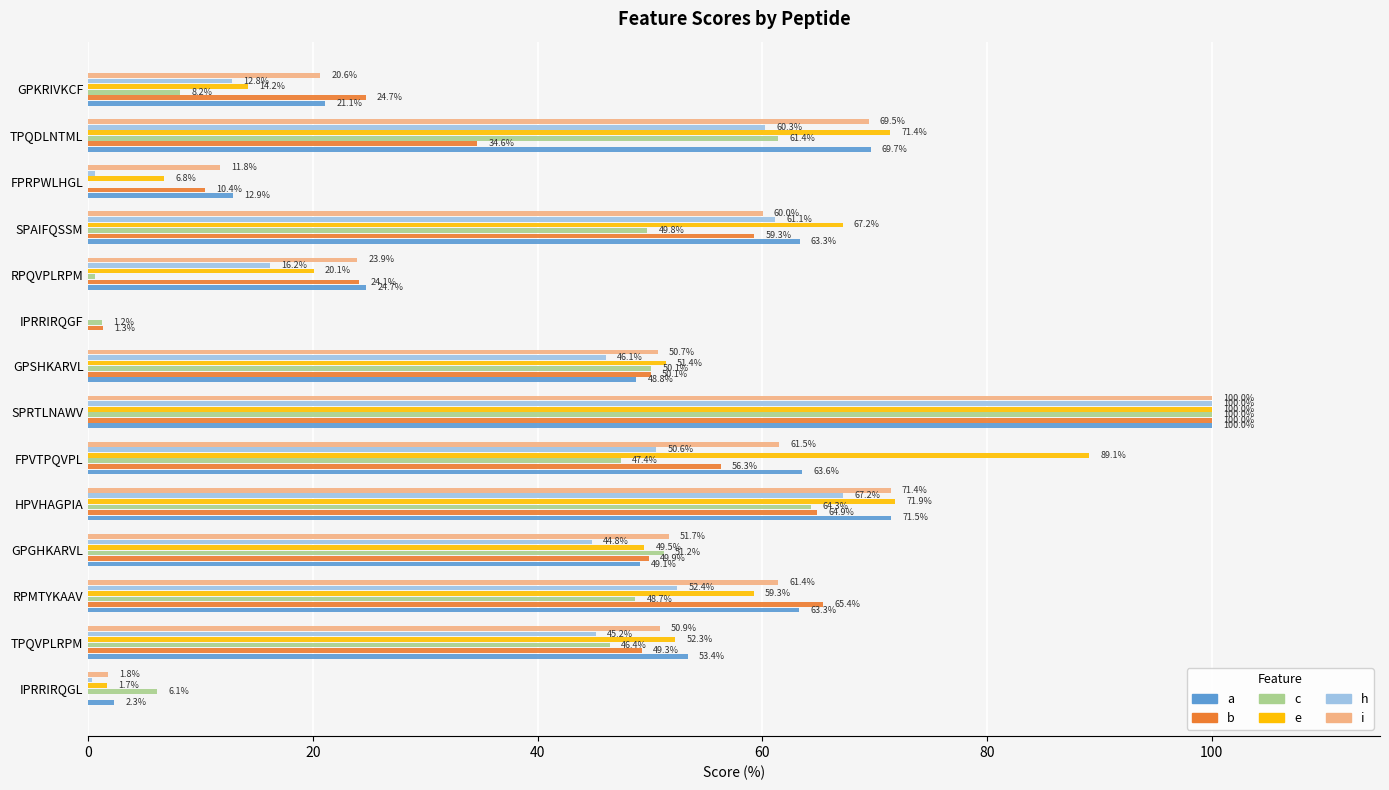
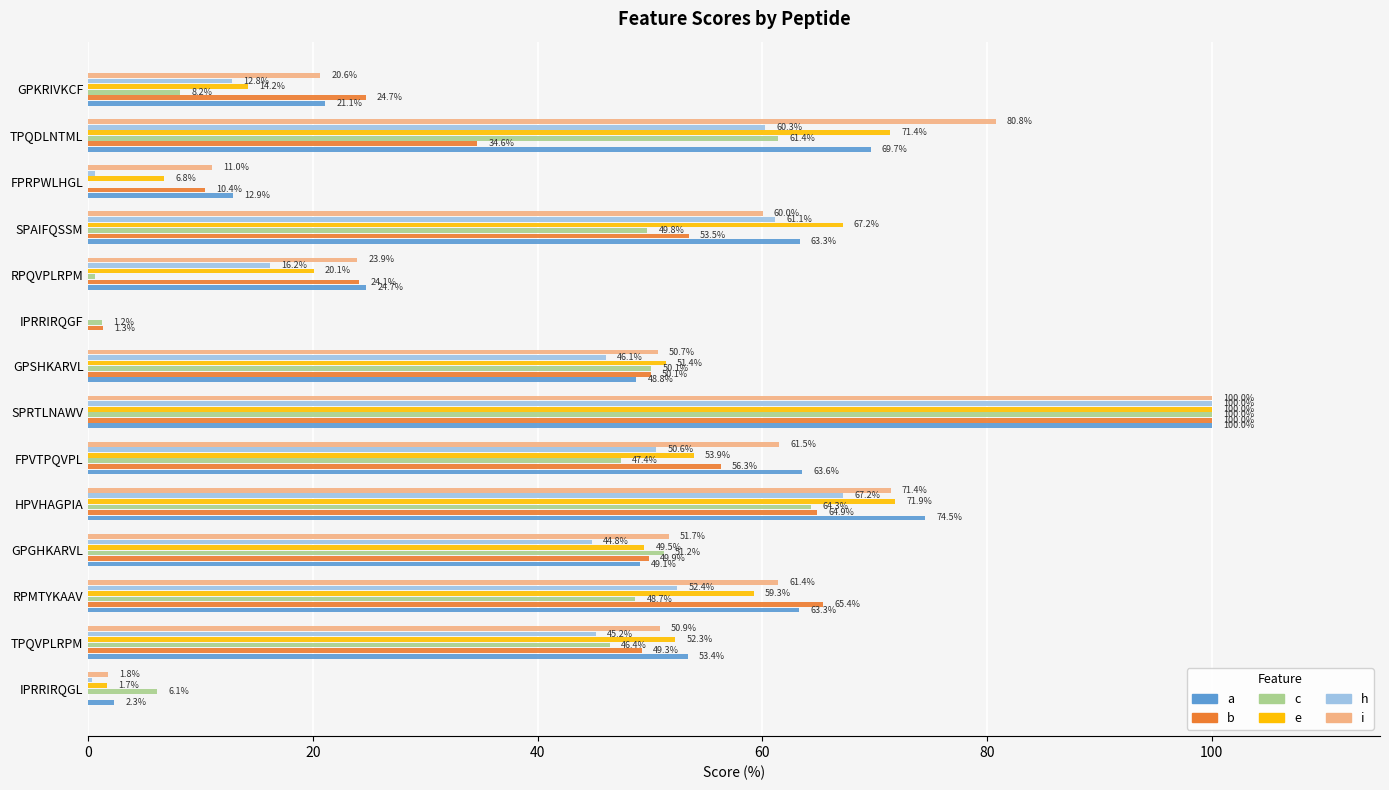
  {
    "a": {
      "GPKRIVKCF": "21.1%",
      "TPQDLNTML": "69.7%",
      "FPRPWLHGL": "12.9%",
      "SPAIFQSSM": "63.3%",
      "FPVTPQVPL": "63.6%",
-     "HPVHAGPIA": "71.5%",
+     "HPVHAGPIA": "74.5%",
      "RPMTYKAAV": "63.3%",
      "TPQVPLRPM": "53.4%",
      "IPRRIRQGL": "2.3%"
    },
    "b": {
      "GPKRIVKCF": "24.7%",
      "TPQDLNTML": "34.6%",
      "FPRPWLHGL": "10.4%",
-     "SPAIFQSSM": "59.3%",
+     "SPAIFQSSM": "53.5%",
      "FPVTPQVPL": "56.3%",
      "RPMTYKAAV": "65.4%",
      "TPQVPLRPM": "49.3%"
    },
    "c": {
      "GPKRIVKCF": "8.2%",
      "TPQDLNTML": "61.4%",
      "SPAIFQSSM": "49.8%",
      "FPVTPQVPL": "47.4%",
      "RPMTYKAAV": "48.7%",
      "TPQVPLRPM": "46.4%",
      "IPRRIRQGL": "6.1%"
    },
    "e": {
      "GPKRIVKCF": "14.2%",
      "TPQDLNTML": "71.4%",
      "FPRPWLHGL": "6.8%",
      "SPAIFQSSM": "67.2%",
      "RPQVPLRPM": "20.1%",
-     "FPVTPQVPL": "89.1%",
+     "FPVTPQVPL": "53.9%",
      "HPVHAGPIA": "71.9%",
      "GPGHKARVL": "49.5%",
      "RPMTYKAAV": "59.3%",
      "TPQVPLRPM": "52.3%",
      "IPRRIRQGL": "1.7%"
    },
    "h": {
      "GPKRIVKCF": "12.8%",
      "TPQDLNTML": "60.3%",
      "RPQVPLRPM": "16.2%",
      "GPSHKARVL": "46.1%",
      "FPVTPQVPL": "50.6%",
      "HPVHAGPIA": "67.2%",
      "GPGHKARVL": "44.8%",
      "RPMTYKAAV": "52.4%",
      "TPQVPLRPM": "45.2%"
    },
    "i": {
      "GPKRIVKCF": "20.6%",
-     "TPQDLNTML": "69.5%",
-     "FPRPWLHGL": "11.8%",
+     "TPQDLNTML": "80.8%",
+     "FPRPWLHGL": "11.0%",
      "RPQVPLRPM": "23.9%",
      "GPSHKARVL": "50.7%",
      "FPVTPQVPL": "61.5%",
      "HPVHAGPIA": "71.4%",
      "GPGHKARVL": "51.7%",
      "RPMTYKAAV": "61.4%",
      "TPQVPLRPM": "50.9%",
      "IPRRIRQGL": "1.8%"
    }
  }
